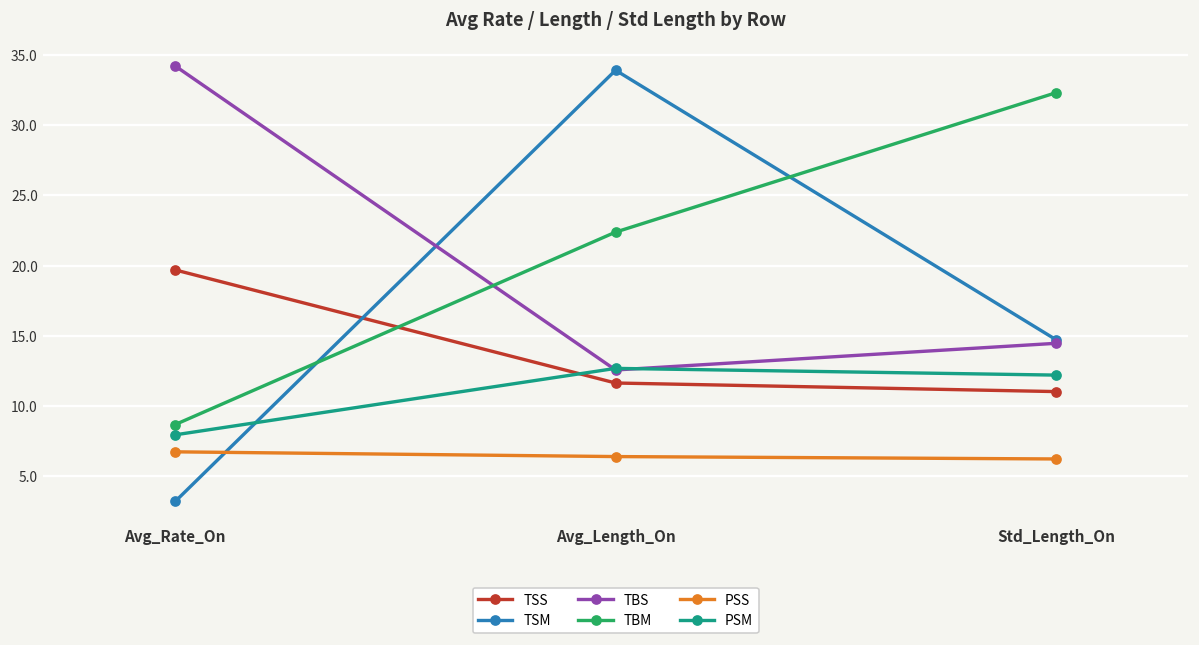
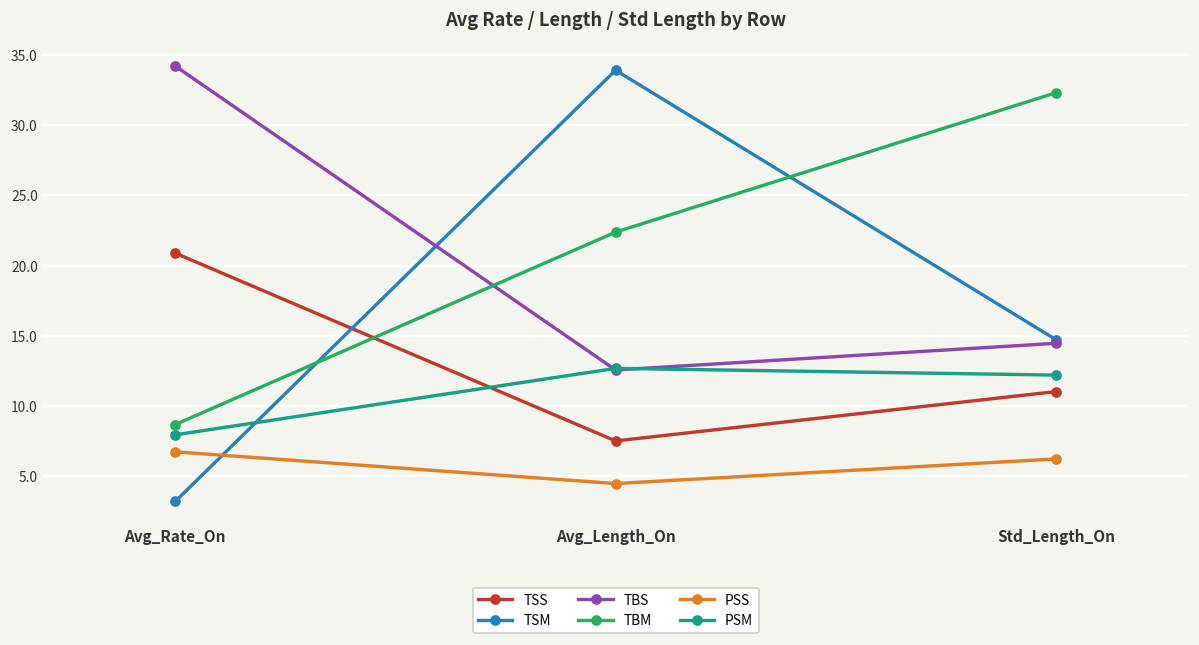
  {
    "TSS": {
-     "Avg_Rate_On": 19.7,
-     "Avg_Length_On": 11.7,
+     "Avg_Rate_On": 20.9,
+     "Avg_Length_On": 7.5,
      "Std_Length_On": 11.0
    },
    "TSM": {
      "Avg_Rate_On": 3.2,
      "Avg_Length_On": 33.9,
      "Std_Length_On": 14.7
    },
    "TBS": {
      "Avg_Rate_On": 34.2,
      "Std_Length_On": 14.5
    },
    "PSS": {
      "Avg_Rate_On": 6.8,
-     "Avg_Length_On": 6.4,
+     "Avg_Length_On": 4.5,
      "Std_Length_On": 6.2
    }
  }
